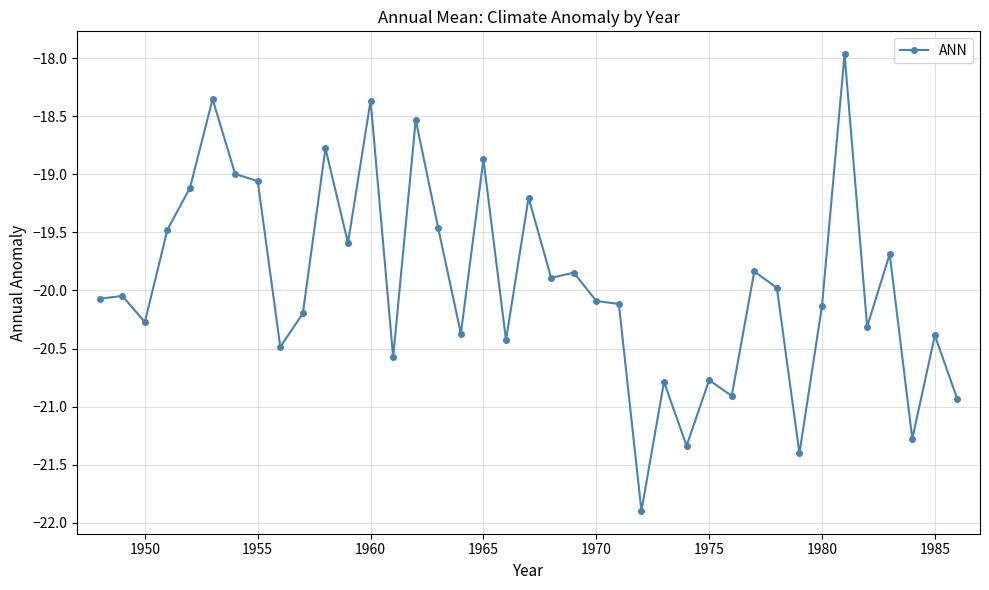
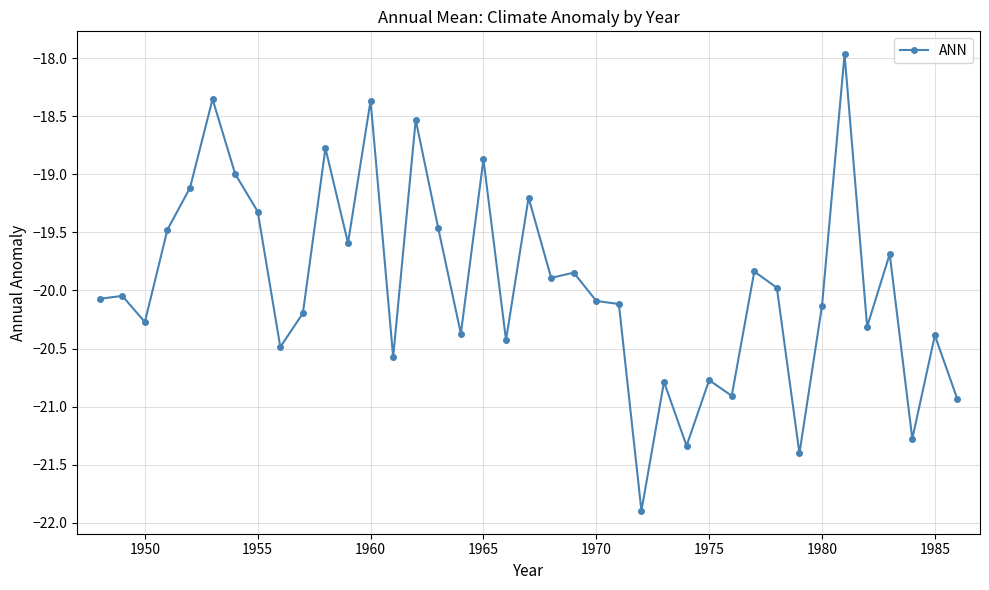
  {
    "1950": -20.27,
-   "1955": -19.06,
+   "1955": -19.32,
    "1960": -18.37,
    "1965": -18.87,
    "1970": -20.09,
    "1975": -20.77,
    "1980": -20.13,
    "1985": -20.39
  }
